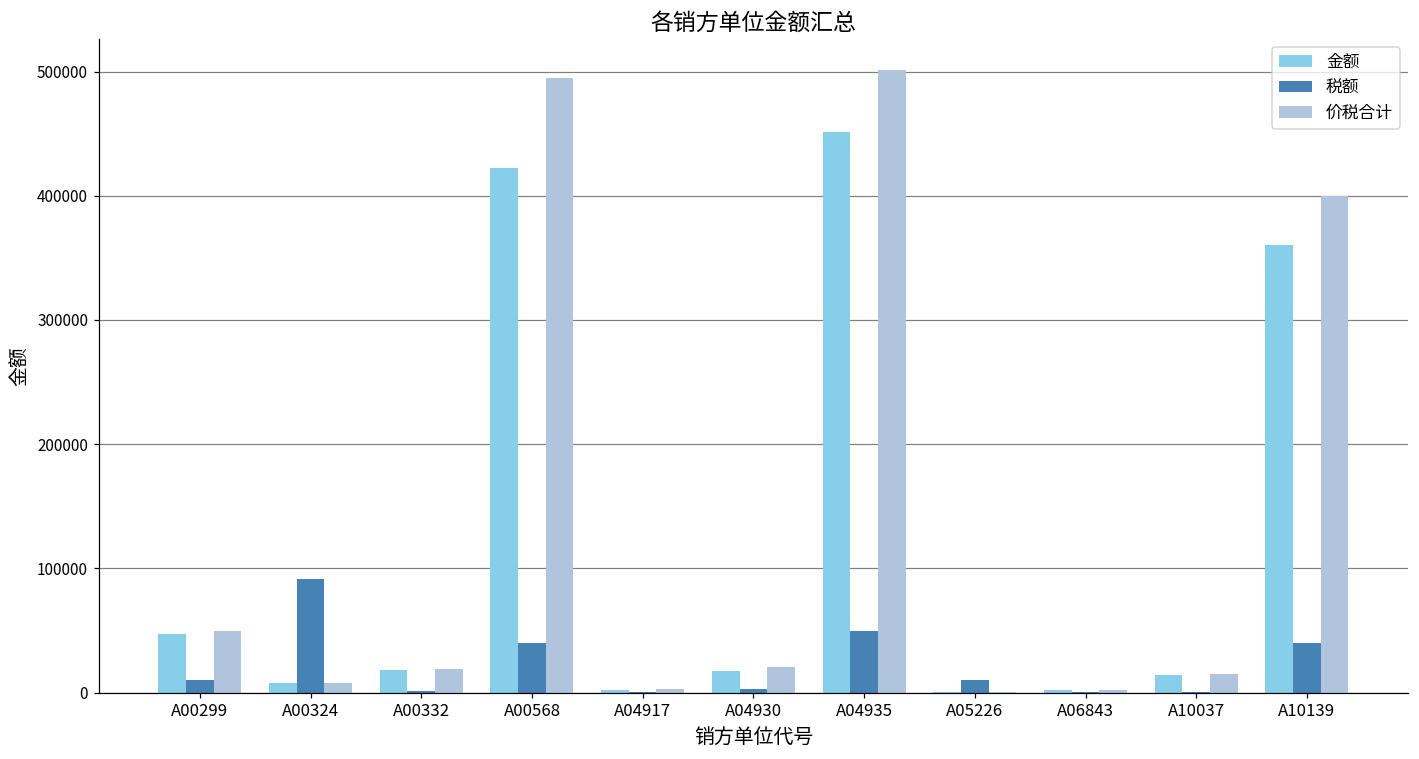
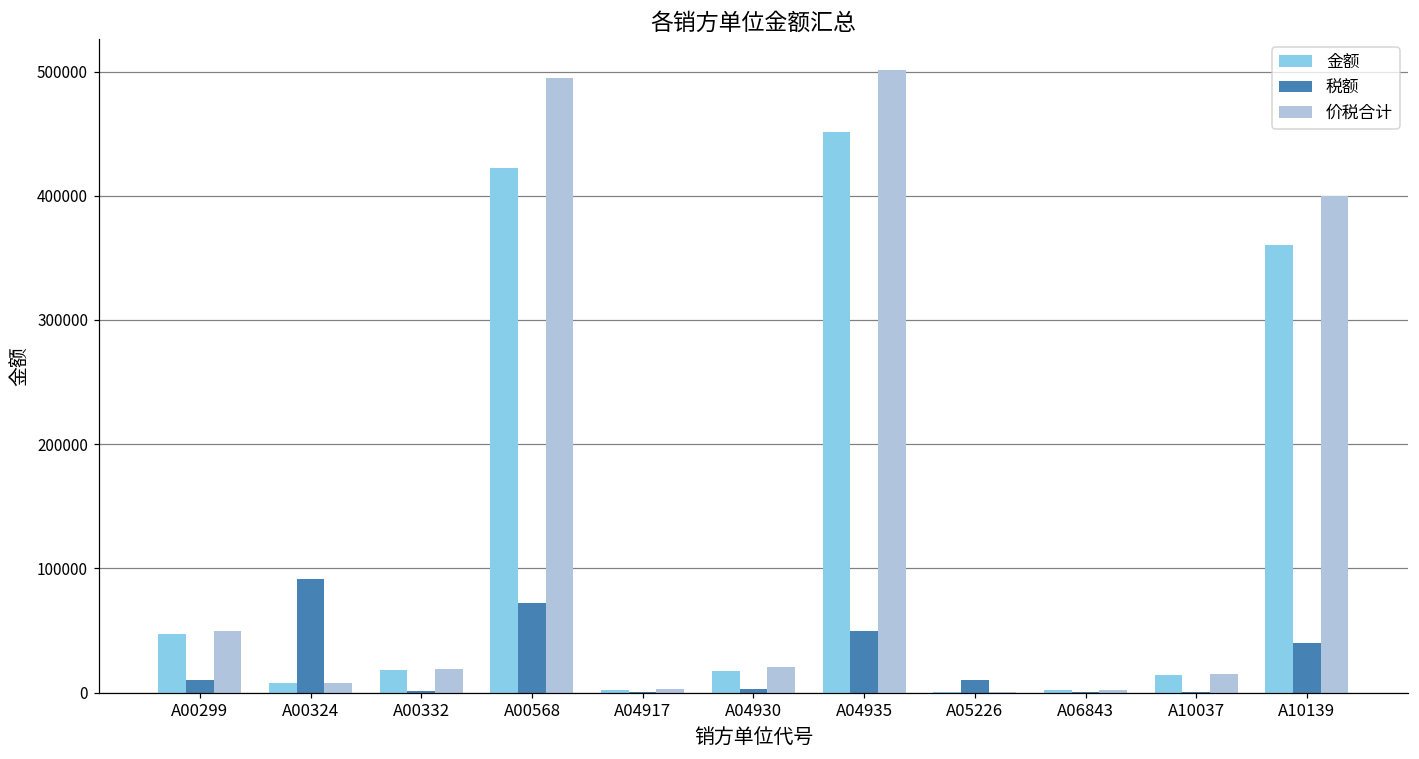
  {
    "税额": {
      "A00299": 10000,
      "A00324": 91000,
-     "A00568": 40000,
+     "A00568": 72000,
      "A04930": 3000,
      "A04935": 50000,
      "A05226": 10000,
      "A10139": 40000
    }
  }
